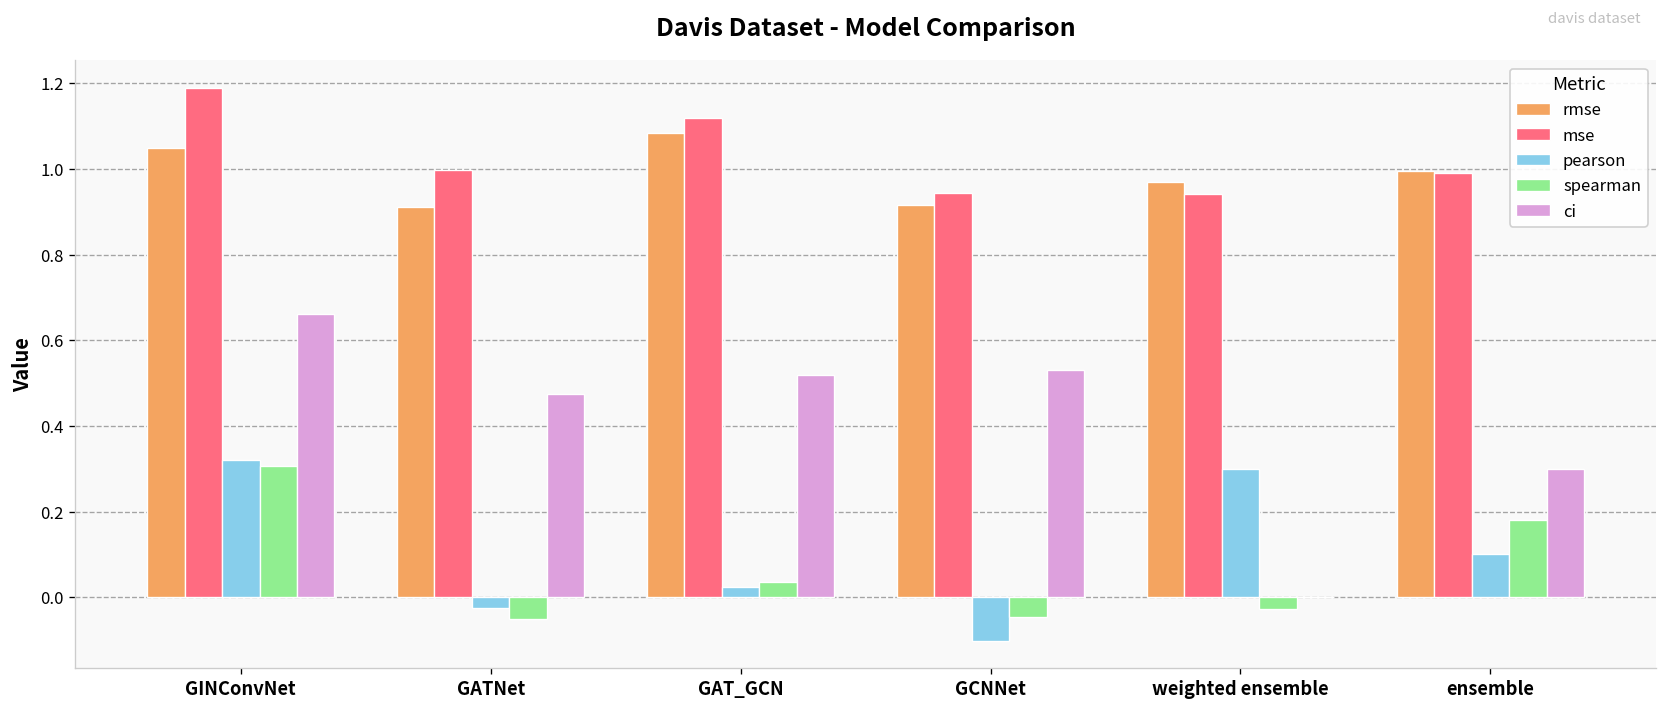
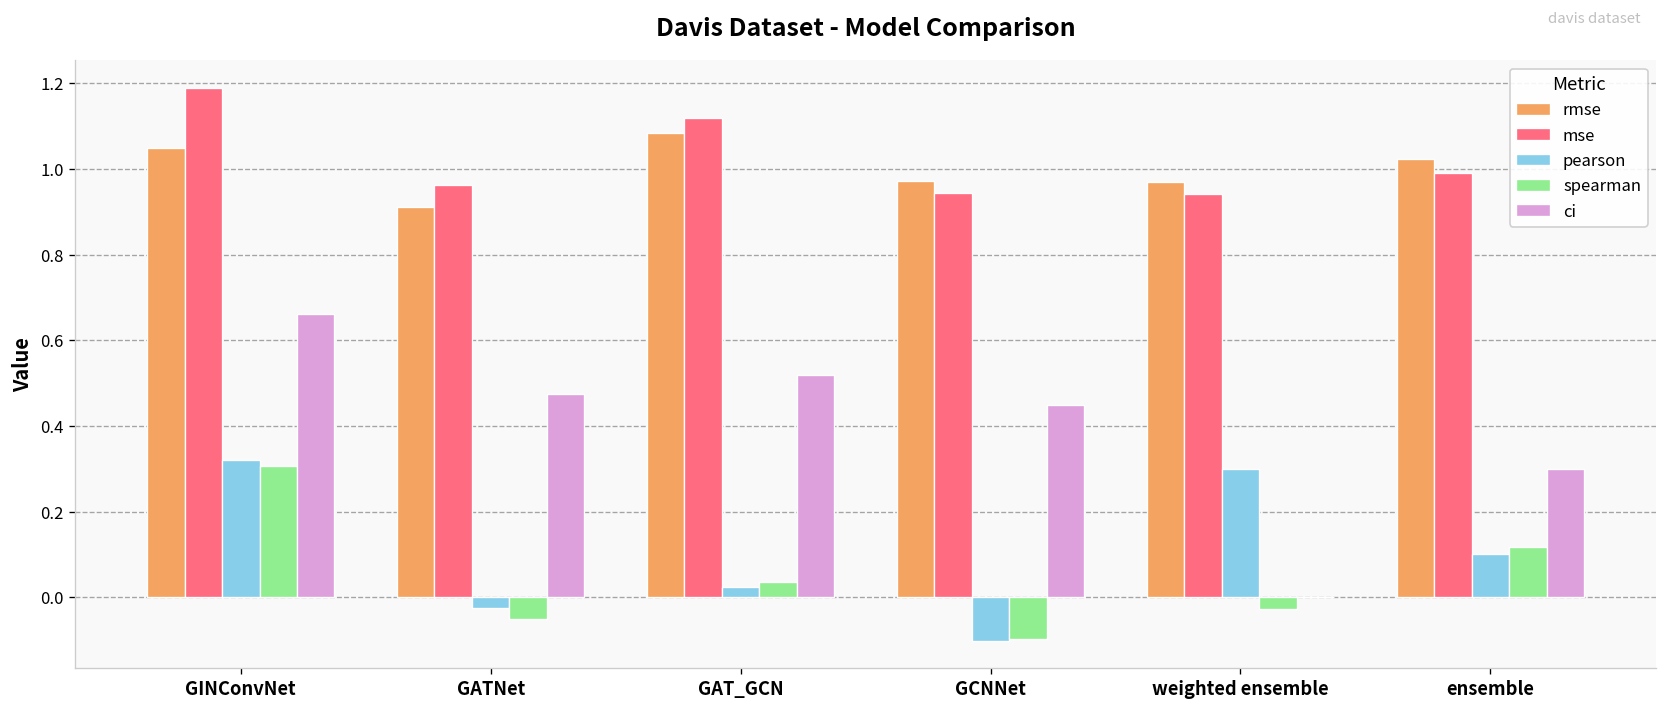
  {
    "rmse": {
      "GINConvNet": 1.05,
      "GATNet": 0.91,
      "GAT_GCN": 1.08,
-     "GCNNet": 0.92,
+     "GCNNet": 0.97,
      "weighted ensemble": 0.97,
-     "ensemble": 1.00
+     "ensemble": 1.02
    },
    "mse": {
      "GINConvNet": 1.19,
-     "GATNet": 1.00,
+     "GATNet": 0.96,
      "GAT_GCN": 1.12,
      "GCNNet": 0.94,
      "weighted ensemble": 0.94,
      "ensemble": 0.99
    },
    "pearson": {
      "GINConvNet": 0.32,
      "GATNet": -0.02,
      "GAT_GCN": 0.02,
      "GCNNet": -0.10,
      "weighted ensemble": 0.30,
      "ensemble": 0.10
    },
    "spearman": {
      "GINConvNet": 0.31,
      "GATNet": -0.05,
      "GAT_GCN": 0.04,
-     "GCNNet": -0.05,
+     "GCNNet": -0.10,
      "weighted ensemble": -0.03,
-     "ensemble": 0.18
+     "ensemble": 0.12
    },
    "ci": {
      "GINConvNet": 0.66,
      "GATNet": 0.47,
      "GAT_GCN": 0.52,
-     "GCNNet": 0.53,
+     "GCNNet": 0.45,
      "weighted ensemble": 0.00,
      "ensemble": 0.30
    }
  }
